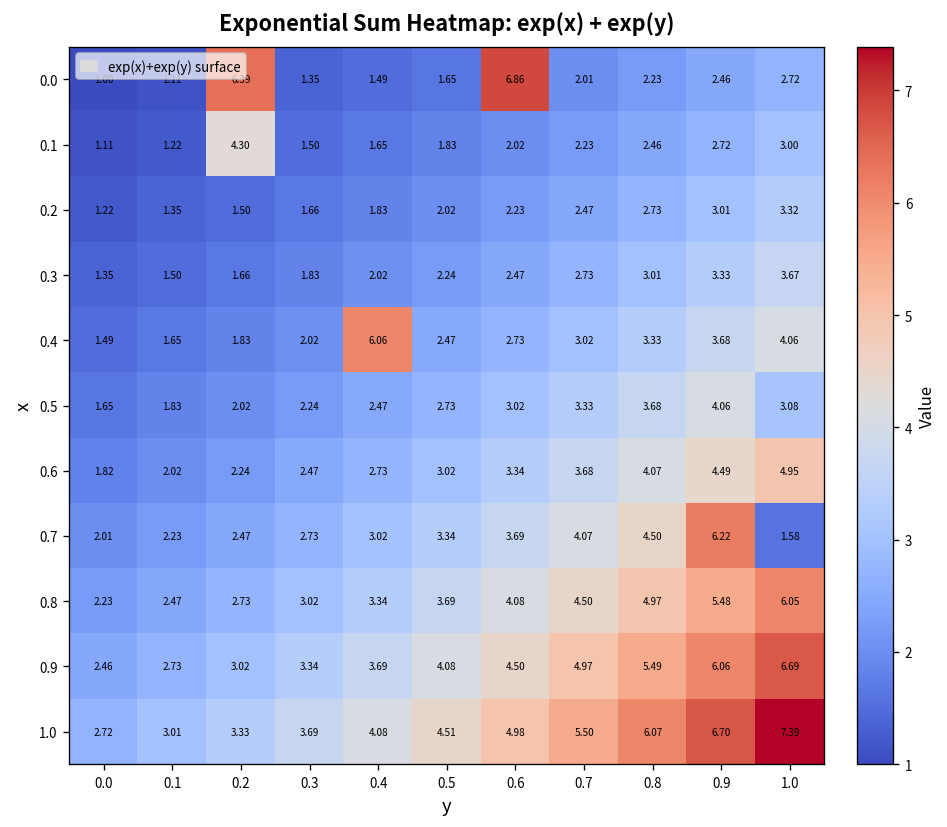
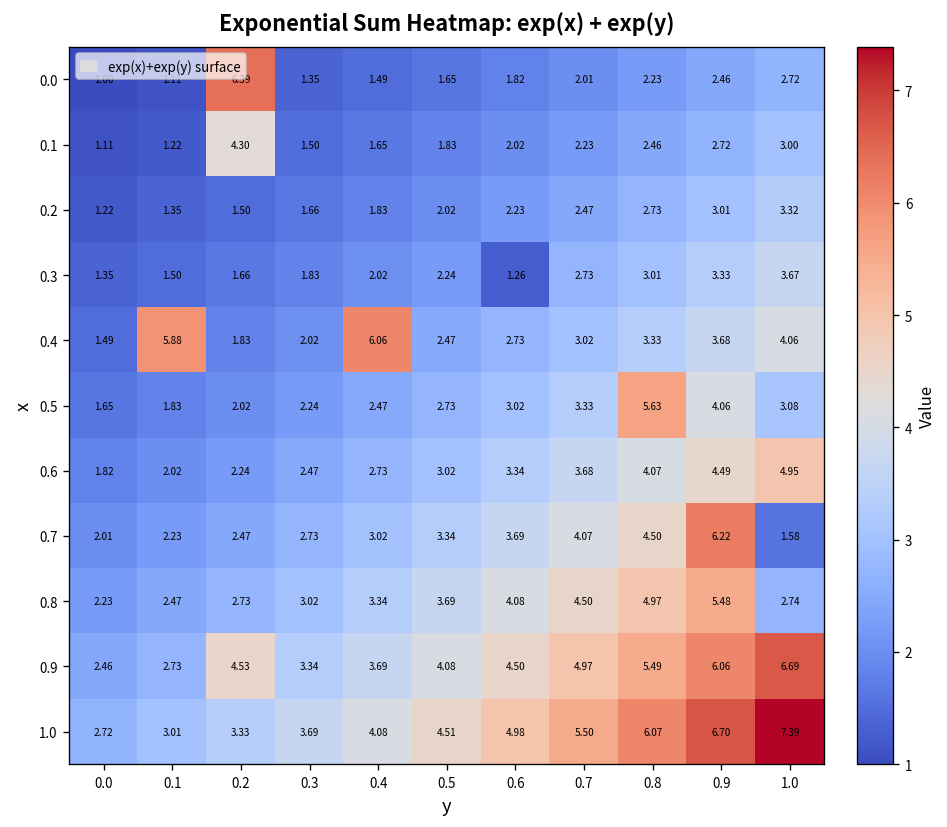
  {
    "0.0": {
      "0.3": 1.35,
      "0.4": 1.49,
      "0.5": 1.65,
-     "0.6": 6.86,
+     "0.6": 1.82,
      "0.7": 2.01,
      "0.8": 2.23,
      "0.9": 2.46,
      "1.0": 2.72
    },
    "0.1": {
      "0.0": 1.11,
      "0.1": 1.22,
      "0.2": 4.30,
      "0.3": 1.50,
      "0.4": 1.65,
      "0.5": 1.83,
      "0.6": 2.02,
      "0.7": 2.23,
      "0.8": 2.46,
      "0.9": 2.72,
      "1.0": 3.00
    },
    "0.2": {
      "0.0": 1.22,
      "0.1": 1.35,
      "0.2": 1.50,
      "0.3": 1.66,
      "0.4": 1.83,
      "0.5": 2.02,
      "0.6": 2.23,
      "0.7": 2.47,
      "0.8": 2.73,
      "0.9": 3.01,
      "1.0": 3.32
    },
    "0.3": {
      "0.0": 1.35,
      "0.1": 1.50,
      "0.2": 1.66,
      "0.3": 1.83,
      "0.4": 2.02,
      "0.5": 2.24,
-     "0.6": 2.47,
+     "0.6": 1.26,
      "0.7": 2.73,
      "0.8": 3.01,
      "0.9": 3.33,
      "1.0": 3.67
    },
    "0.4": {
      "0.0": 1.49,
-     "0.1": 1.65,
+     "0.1": 5.88,
      "0.2": 1.83,
      "0.3": 2.02,
      "0.4": 6.06,
      "0.5": 2.47,
      "0.6": 2.73,
      "0.7": 3.02,
      "0.8": 3.33,
      "0.9": 3.68,
      "1.0": 4.06
    },
    "0.5": {
      "0.0": 1.65,
      "0.1": 1.83,
      "0.2": 2.02,
      "0.3": 2.24,
      "0.4": 2.47,
      "0.5": 2.73,
      "0.6": 3.02,
      "0.7": 3.33,
-     "0.8": 3.68,
+     "0.8": 5.63,
      "0.9": 4.06,
      "1.0": 3.08
    },
    "0.6": {
      "0.0": 1.82,
      "0.1": 2.02,
      "0.2": 2.24,
      "0.3": 2.47,
      "0.4": 2.73,
      "0.5": 3.02,
      "0.6": 3.34,
      "0.7": 3.68,
      "0.8": 4.07,
      "0.9": 4.49,
      "1.0": 4.95
    },
    "0.7": {
      "0.0": 2.01,
      "0.1": 2.23,
      "0.2": 2.47,
      "0.3": 2.73,
      "0.4": 3.02,
      "0.5": 3.34,
      "0.6": 3.69,
      "0.7": 4.07,
      "0.8": 4.50,
      "0.9": 6.22,
      "1.0": 1.58
    },
    "0.8": {
      "0.0": 2.23,
      "0.1": 2.47,
      "0.2": 2.73,
      "0.3": 3.02,
      "0.4": 3.34,
      "0.5": 3.69,
      "0.6": 4.08,
      "0.7": 4.50,
      "0.8": 4.97,
      "0.9": 5.48,
-     "1.0": 6.05
+     "1.0": 2.74
    },
    "0.9": {
      "0.0": 2.46,
      "0.1": 2.73,
-     "0.2": 3.02,
+     "0.2": 4.53,
      "0.3": 3.34,
      "0.4": 3.69,
      "0.5": 4.08,
      "0.6": 4.50,
      "0.7": 4.97,
      "0.8": 5.49,
      "0.9": 6.06,
      "1.0": 6.69
    },
    "1.0": {
      "0.0": 2.72,
      "0.1": 3.01,
      "0.2": 3.33,
      "0.3": 3.69,
      "0.4": 4.08,
      "0.5": 4.51,
      "0.6": 4.98,
      "0.7": 5.50,
      "0.8": 6.07,
      "0.9": 6.70,
      "1.0": 7.39
    }
  }
